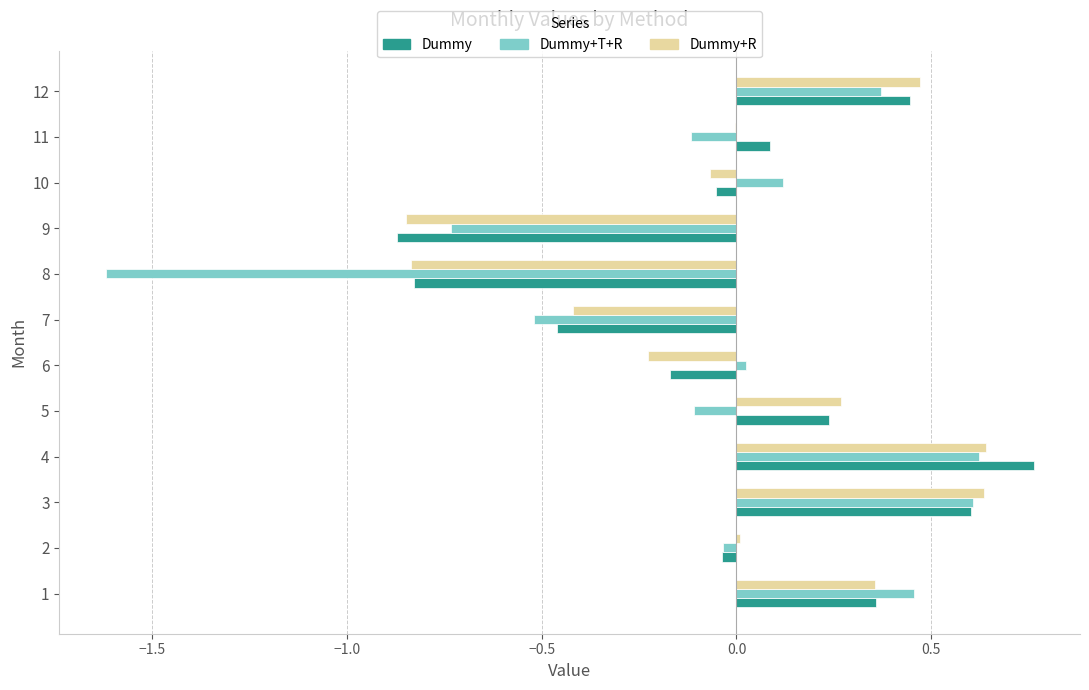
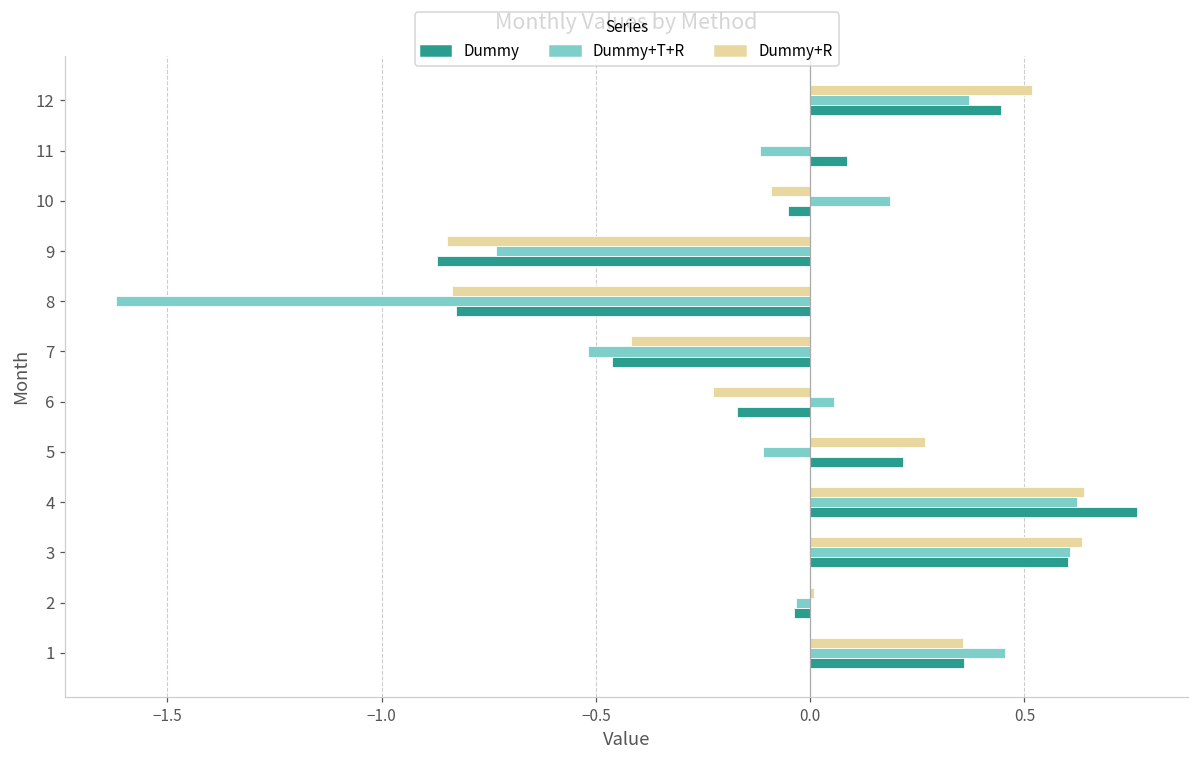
  {
    "Dummy": {
      "12": 0.45,
      "11": 0.09,
      "10": -0.05,
      "9": -0.87,
      "8": -0.83,
      "7": -0.46,
      "6": -0.17,
-     "5": 0.24,
+     "5": 0.22,
      "4": 0.76,
      "3": 0.60,
      "2": -0.04,
      "1": 0.36
    },
    "Dummy+T+R": {
      "12": 0.37,
      "11": -0.12,
-     "10": 0.12,
+     "10": 0.19,
      "9": -0.73,
      "8": -1.62,
      "7": -0.52,
-     "6": 0.02,
+     "6": 0.06,
      "5": -0.11,
      "4": 0.62,
      "3": 0.61,
      "2": -0.03,
      "1": 0.45
    },
    "Dummy+R": {
-     "12": 0.47,
-     "10": -0.07,
+     "12": 0.52,
+     "10": -0.09,
      "9": -0.85,
      "8": -0.84,
      "7": -0.42,
      "6": -0.23,
      "5": 0.27,
      "4": 0.64,
      "3": 0.64,
      "2": 0.01,
      "1": 0.36
    }
  }
